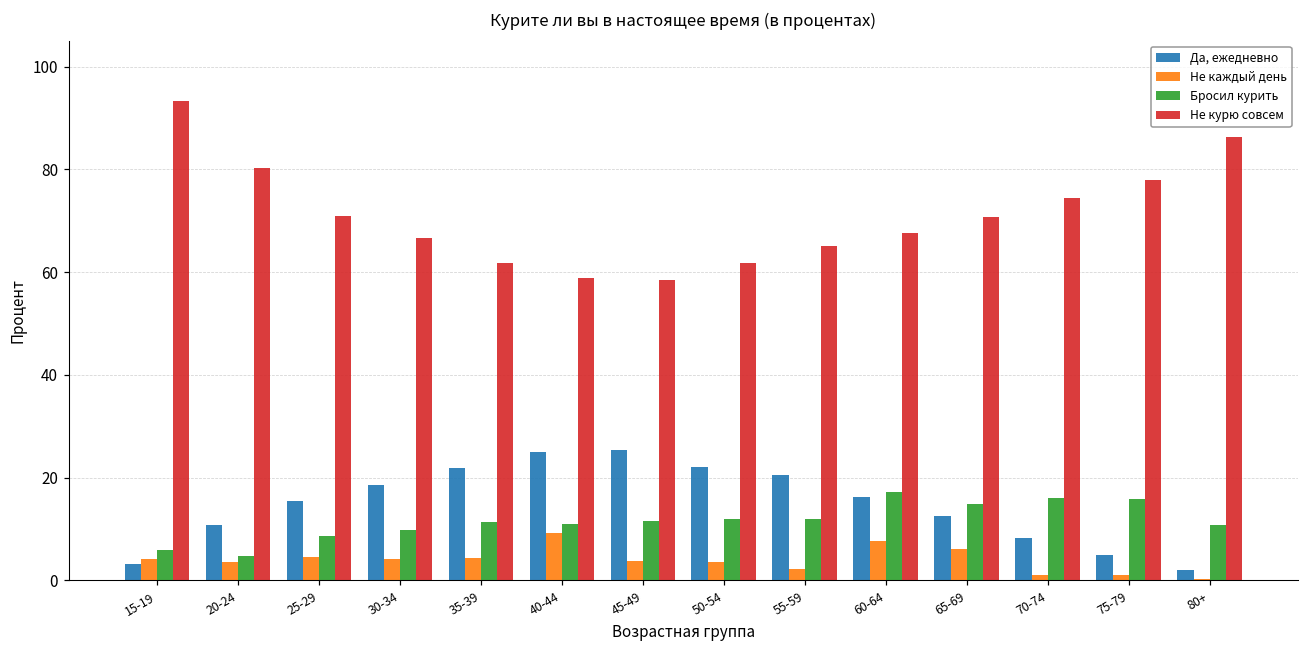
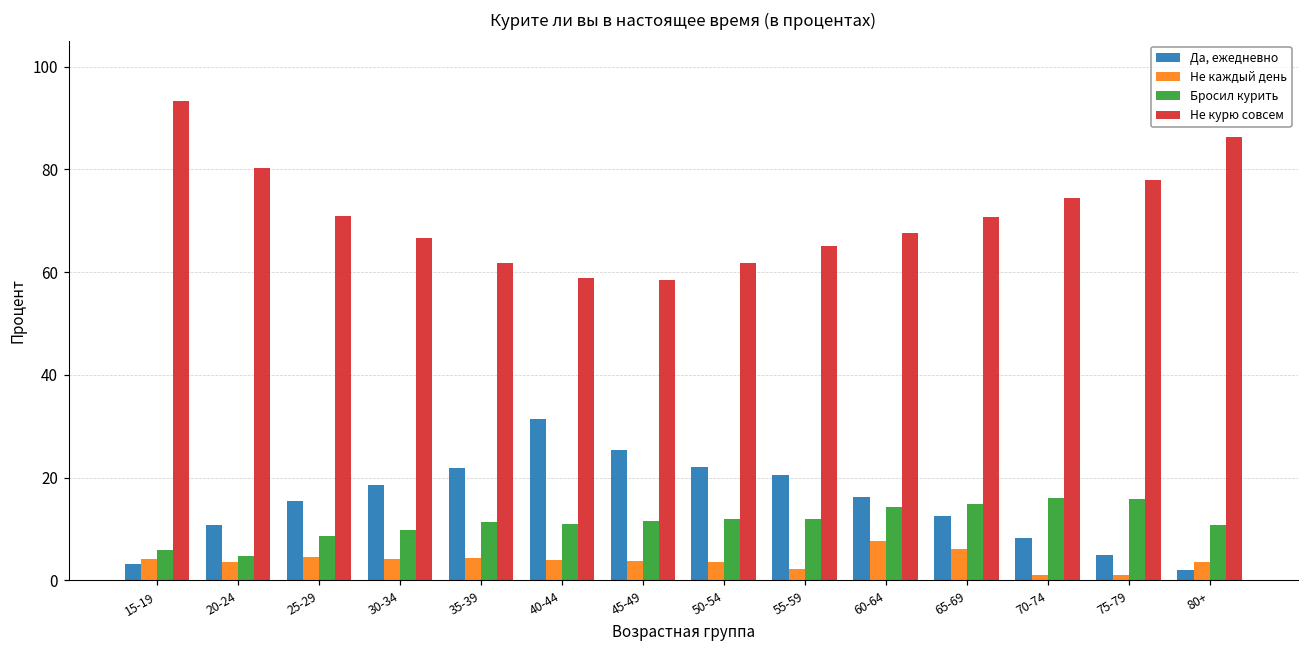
  {
    "Да, ежедневно": {
      "15-19": 3,
      "20-24": 11,
      "25-29": 15,
      "30-34": 19,
      "35-39": 22,
-     "40-44": 25,
+     "40-44": 31,
      "45-49": 25,
      "50-54": 22,
      "55-59": 21,
      "60-64": 16,
      "65-69": 12,
      "70-74": 8,
      "75-79": 5,
      "80+": 2
    },
    "Не каждый день": {
      "15-19": 4,
      "20-24": 4,
      "25-29": 5,
      "30-34": 4,
      "35-39": 4,
-     "40-44": 9,
+     "40-44": 4,
      "45-49": 4,
      "50-54": 4,
      "55-59": 2,
      "60-64": 8,
      "65-69": 6,
      "70-74": 1,
      "75-79": 1,
-     "80+": 0
+     "80+": 4
    },
    "Бросил курить": {
      "15-19": 6,
      "20-24": 5,
      "25-29": 9,
      "30-34": 10,
      "35-39": 11,
      "40-44": 11,
      "45-49": 12,
      "50-54": 12,
      "55-59": 12,
-     "60-64": 17,
+     "60-64": 14,
      "65-69": 15,
      "70-74": 16,
      "75-79": 16,
      "80+": 11
    },
    "Не курю совсем": {
      "15-19": 93,
      "20-24": 80,
      "25-29": 71,
      "30-34": 67,
      "35-39": 62,
      "40-44": 59,
      "45-49": 58,
      "50-54": 62,
      "55-59": 65,
      "60-64": 68,
      "65-69": 71,
      "70-74": 74,
      "75-79": 78,
      "80+": 86
    }
  }
